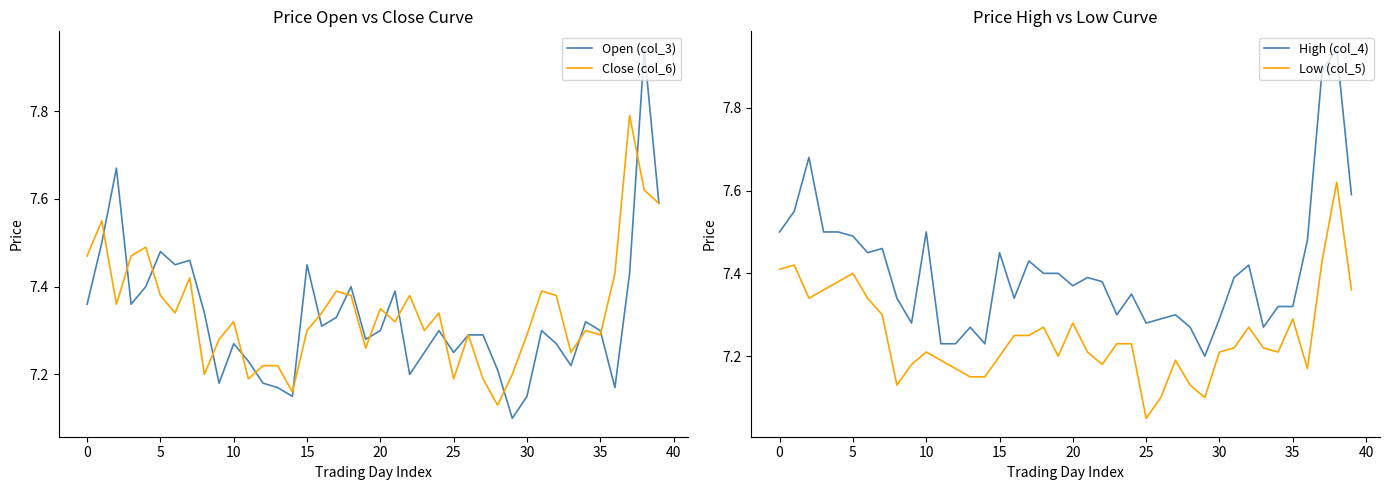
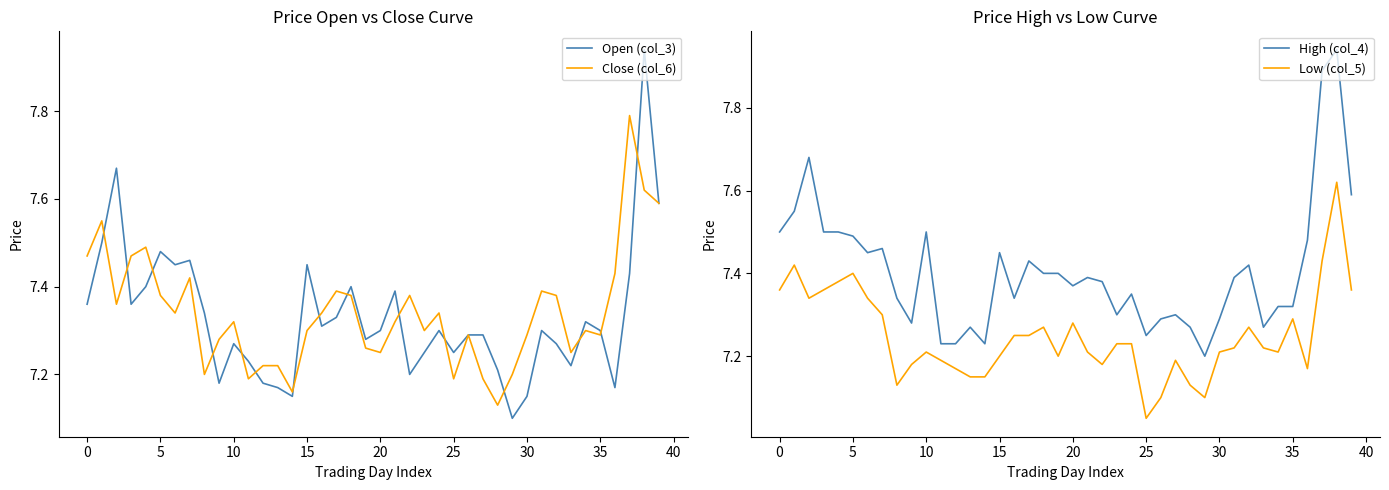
  {
    "Price Open vs Close Curve": {
      "Open (col_3)": {
        "0": 7.36,
        "5": 7.48,
        "10": 7.27,
        "15": 7.45,
        "20": 7.30,
        "25": 7.25,
        "30": 7.15,
        "35": 7.30
      },
      "Close (col_6)": {
        "0": 7.47,
        "5": 7.38,
        "10": 7.32,
        "15": 7.30,
-       "20": 7.35,
+       "20": 7.25,
        "25": 7.19,
        "30": 7.29,
        "35": 7.29
      }
    },
    "Price High vs Low Curve": {
      "High (col_4)": {
        "0": 7.50,
        "5": 7.49,
        "10": 7.50,
        "15": 7.45,
        "20": 7.37,
-       "25": 7.28,
+       "25": 7.25,
        "30": 7.29,
        "35": 7.32
      },
      "Low (col_5)": {
-       "0": 7.41,
+       "0": 7.36,
        "5": 7.40,
        "10": 7.21,
        "15": 7.20,
        "20": 7.28,
        "25": 7.05,
        "30": 7.21,
        "35": 7.29
      }
    }
  }
